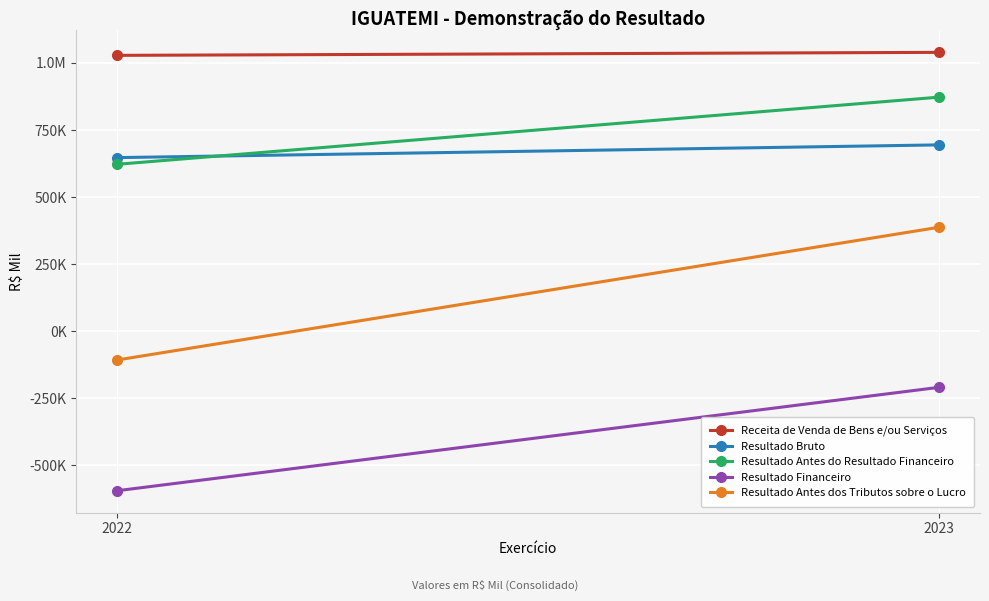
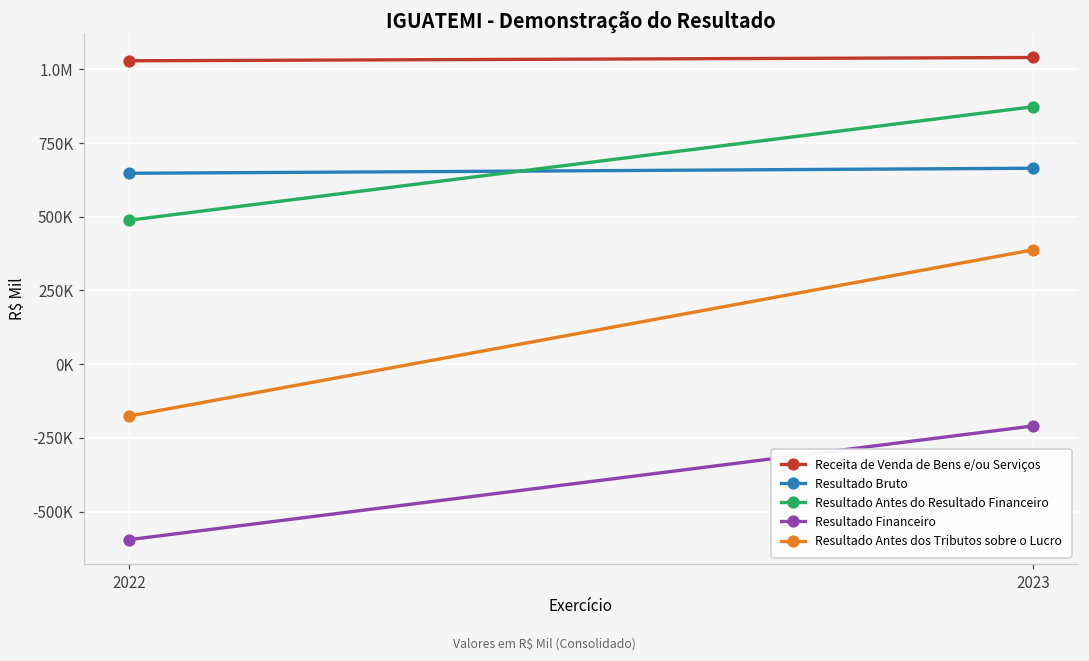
  {
    "Receita de Venda de Bens e/ou Serviços": {
      "2022": 1030000,
      "2023": 1040000
    },
    "Resultado Bruto": {
      "2022": 650000,
-     "2023": 690000
+     "2023": 660000
    },
    "Resultado Antes do Resultado Financeiro": {
-     "2022": 620000,
+     "2022": 490000,
      "2023": 870000
    },
    "Resultado Financeiro": {
      "2022": -600000,
      "2023": -210000
    },
    "Resultado Antes dos Tributos sobre o Lucro": {
-     "2022": -110000,
+     "2022": -180000,
      "2023": 390000
    }
  }
